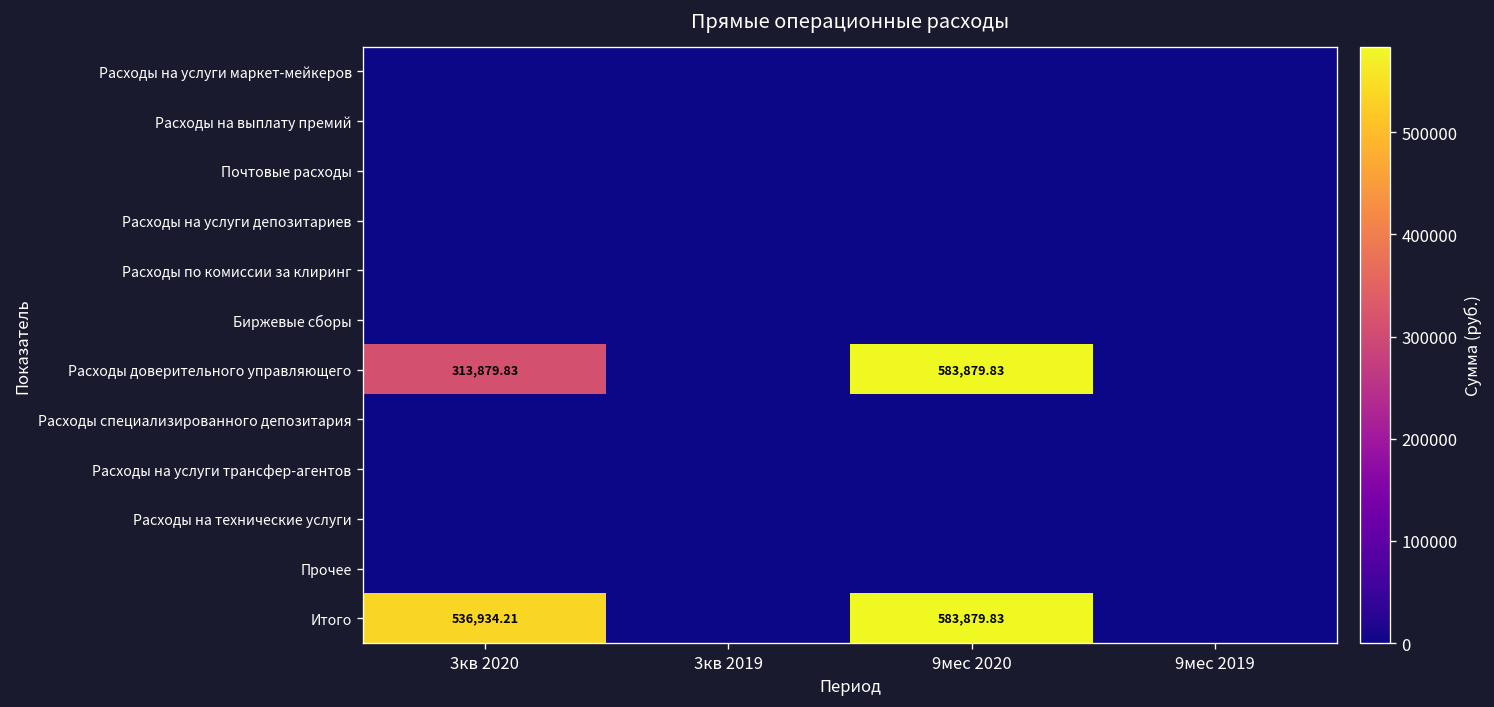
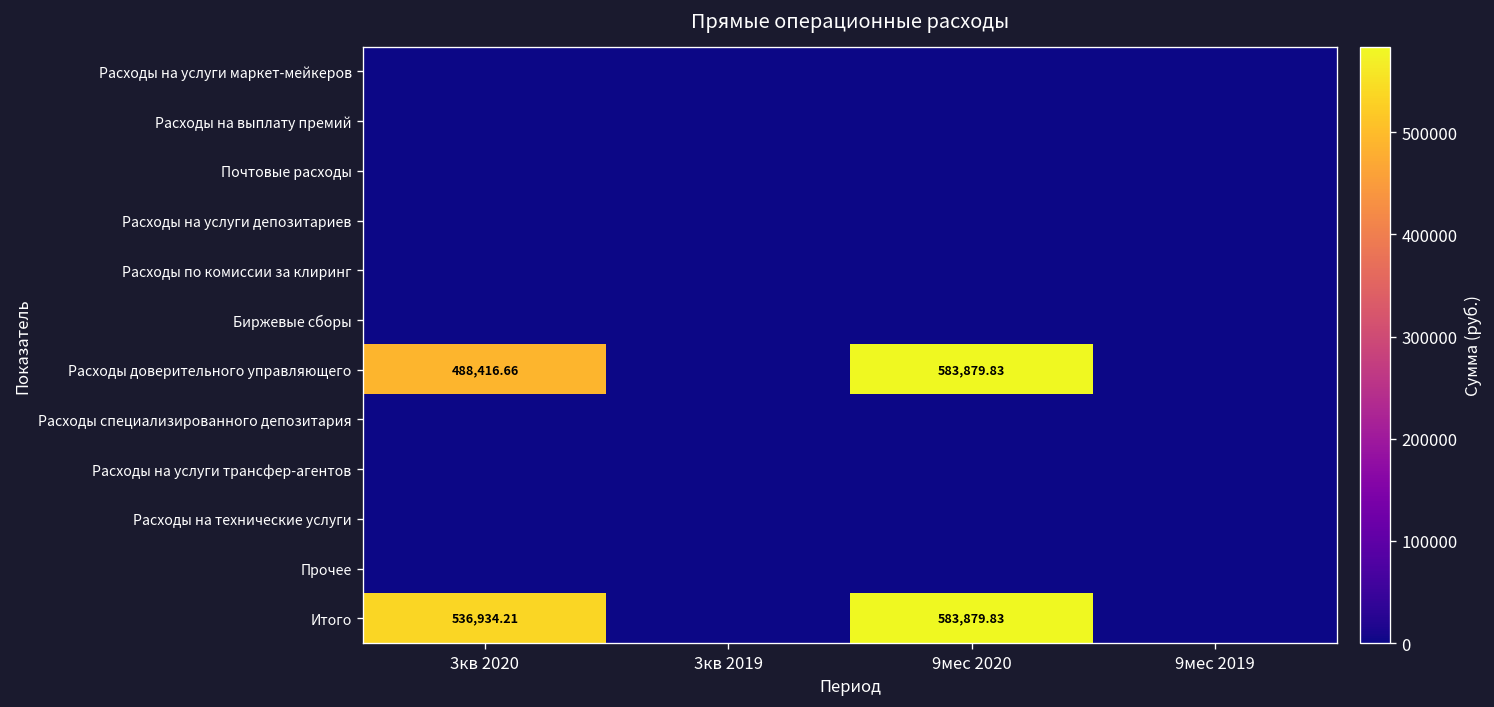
  {
    "Расходы доверительного управляющего": {
-     "3кв 2020": "313,879.83",
+     "3кв 2020": "488,416.66",
      "9мес 2020": "583,879.83"
    },
    "Итого": {
      "3кв 2020": "536,934.21",
      "9мес 2020": "583,879.83"
    }
  }
